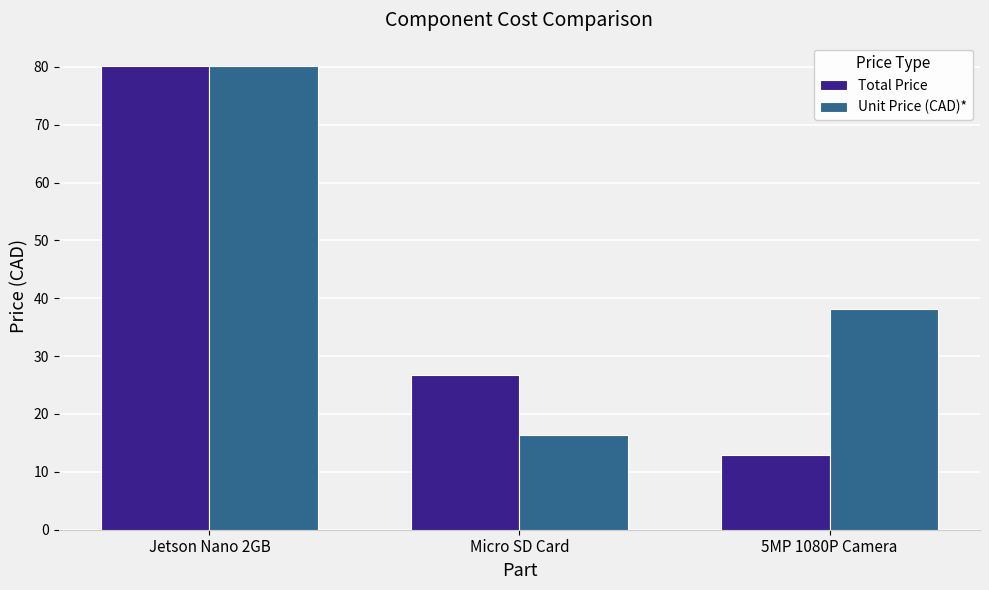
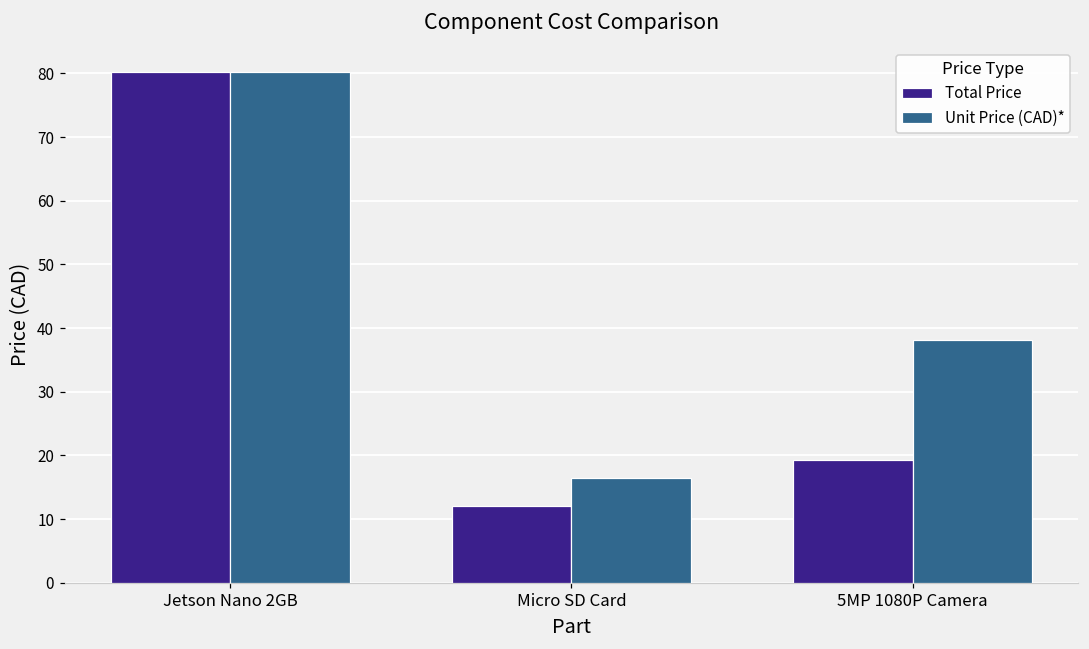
  {
    "Total Price": {
      "Jetson Nano 2GB": 80,
-     "Micro SD Card": 27,
-     "5MP 1080P Camera": 13
+     "Micro SD Card": 12,
+     "5MP 1080P Camera": 19
    },
    "Unit Price (CAD)*": {
      "Jetson Nano 2GB": 80,
      "Micro SD Card": 16,
      "5MP 1080P Camera": 38
    }
  }
